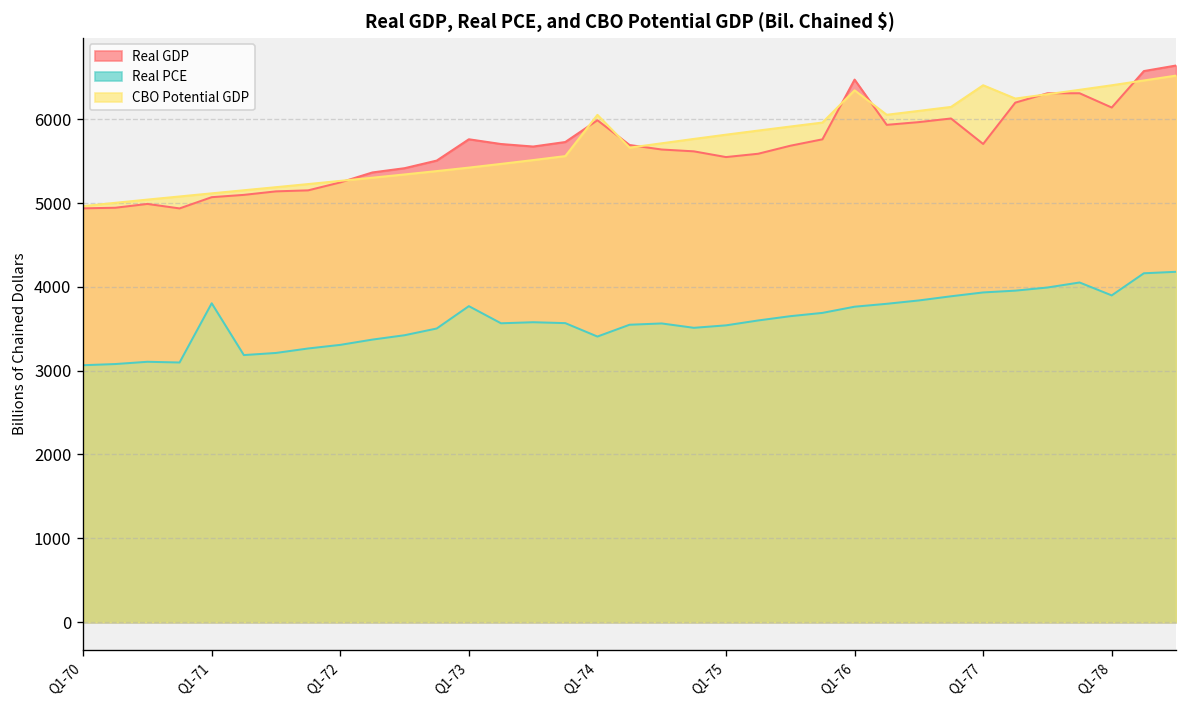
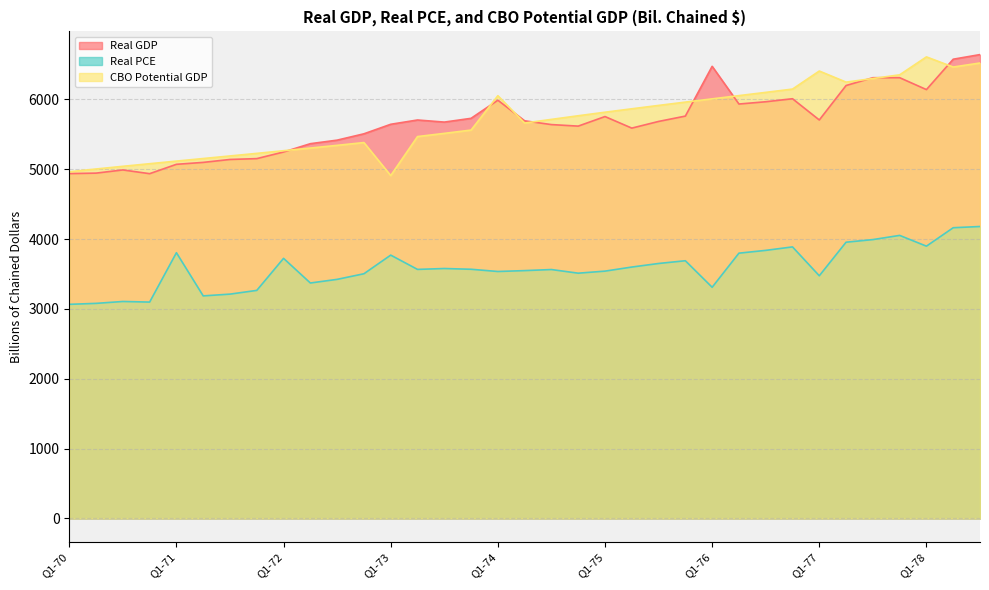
  {
    "Real GDP": {
      "Q1-71": 5100,
-     "Q1-73": 5800,
+     "Q1-73": 5600,
      "Q1-74": 6000,
-     "Q1-75": 5500,
+     "Q1-75": 5800,
      "Q1-76": 6500,
      "Q1-77": 5700,
      "Q1-78": 6100
    },
    "Real PCE": {
      "Q1-70": 3100,
      "Q1-71": 3800,
-     "Q1-72": 3300,
+     "Q1-72": 3700,
      "Q1-73": 3800,
-     "Q1-74": 3400,
+     "Q1-74": 3500,
      "Q1-75": 3500,
-     "Q1-76": 3800,
-     "Q1-77": 3900,
+     "Q1-76": 3300,
+     "Q1-77": 3500,
      "Q1-78": 3900
    },
    "CBO Potential GDP": {
      "Q1-71": 5100,
-     "Q1-73": 5400,
+     "Q1-73": 4900,
      "Q1-74": 6100,
      "Q1-75": 5800,
-     "Q1-76": 6300,
+     "Q1-76": 6000,
      "Q1-77": 6400,
-     "Q1-78": 6400
+     "Q1-78": 6600
    }
  }
